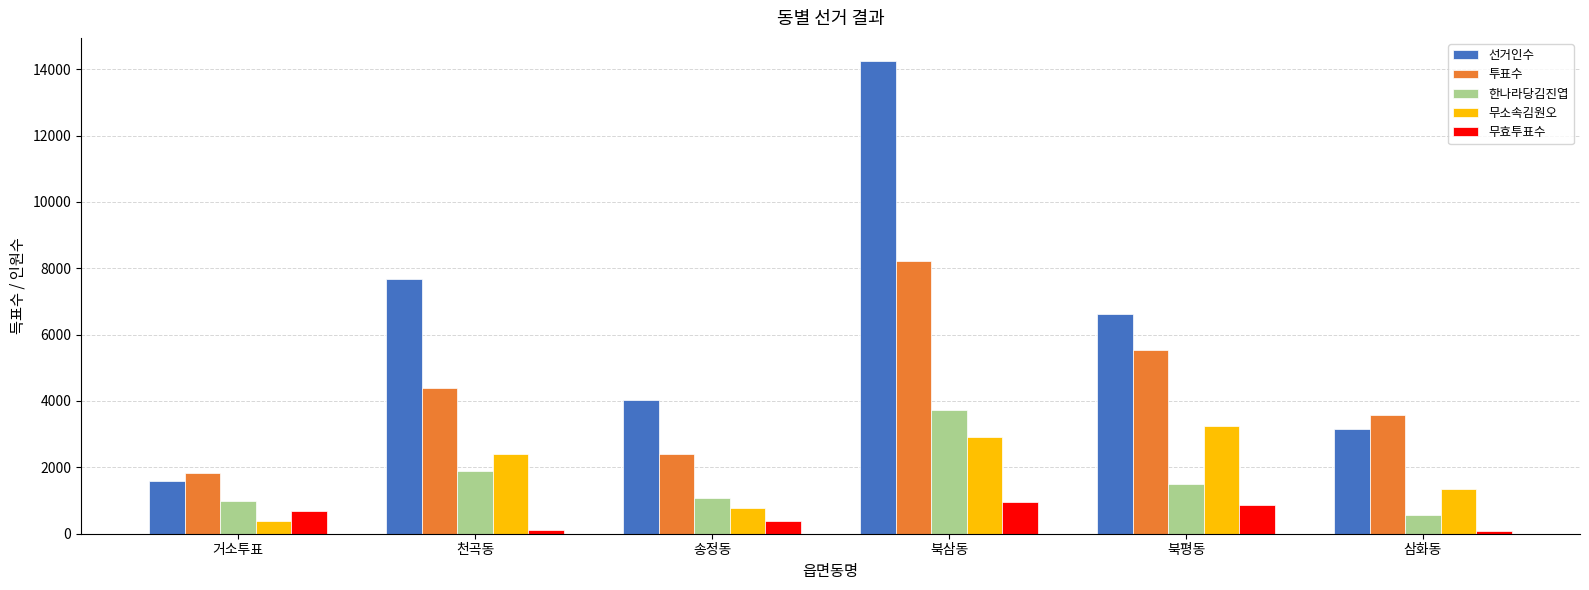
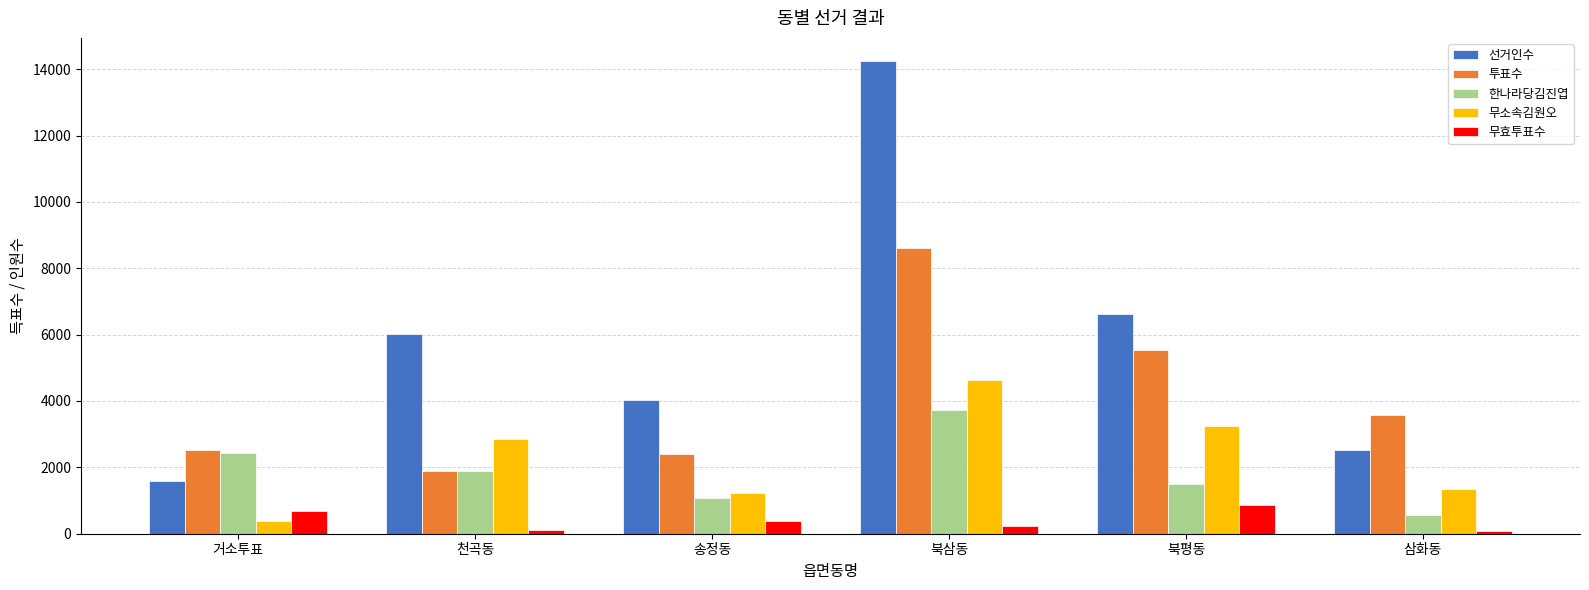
  {
    "선거인수": {
      "거소투표": 1600,
-     "천곡동": 7700,
+     "천곡동": 6000,
      "송정동": 4000,
      "북삼동": 14200,
      "북평동": 6600,
-     "삼화동": 3200
+     "삼화동": 2500
    },
    "투표수": {
-     "거소투표": 1800,
-     "천곡동": 4400,
+     "거소투표": 2500,
+     "천곡동": 1900,
      "송정동": 2400,
-     "북삼동": 8200,
+     "북삼동": 8600,
      "북평동": 5600,
      "삼화동": 3600
    },
    "한나라당김진엽": {
-     "거소투표": 1000,
+     "거소투표": 2400,
      "천곡동": 1900,
      "송정동": 1100,
      "북삼동": 3700,
      "북평동": 1500,
      "삼화동": 600
    },
    "무소속김원오": {
      "거소투표": 400,
-     "천곡동": 2400,
-     "송정동": 800,
-     "북삼동": 2900,
+     "천곡동": 2900,
+     "송정동": 1200,
+     "북삼동": 4600,
      "북평동": 3200,
      "삼화동": 1300
    },
    "무효투표수": {
      "거소투표": 700,
      "천곡동": 100,
      "송정동": 400,
-     "북삼동": 1000,
+     "북삼동": 200,
      "북평동": 900,
      "삼화동": 100
    }
  }
